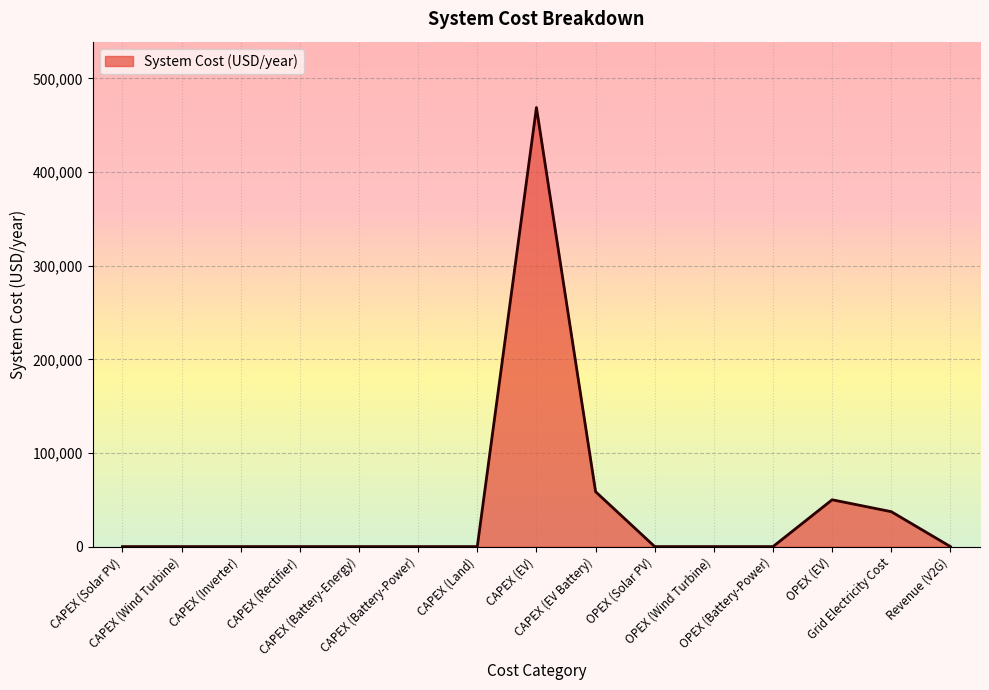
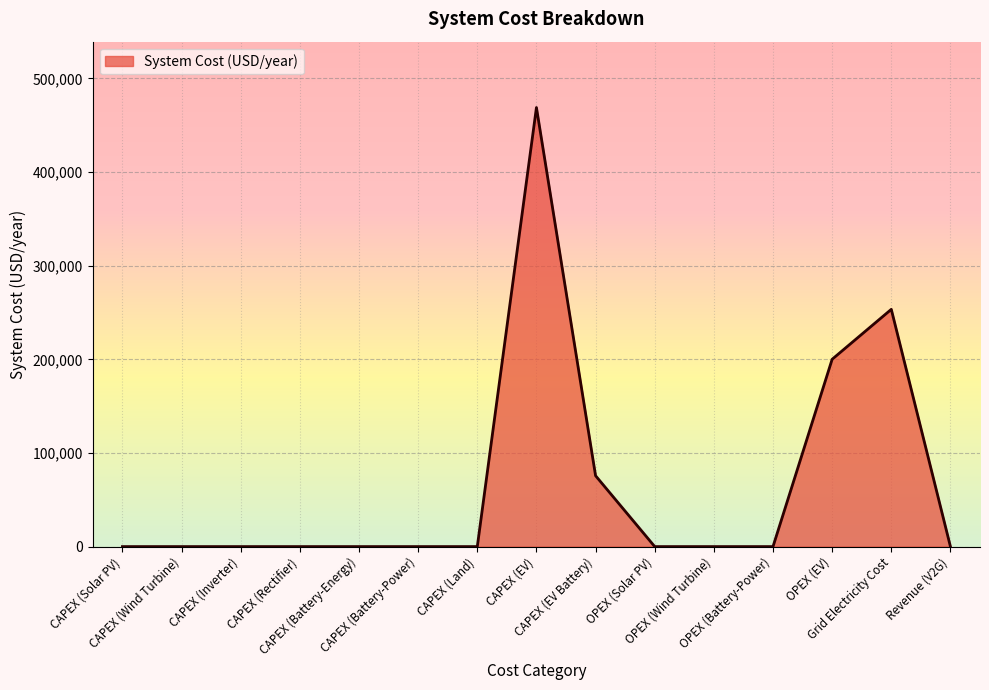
  {
    "CAPEX (Solar PV)": "0",
    "CAPEX (Wind Turbine)": "0",
    "CAPEX (Inverter)": "0",
    "CAPEX (Rectifier)": "0",
    "CAPEX (Battery-Energy)": "0",
    "CAPEX (Battery-Power)": "0",
    "CAPEX (Land)": "0",
    "CAPEX (EV)": "470,000",
-   "CAPEX (EV Battery)": "60,000",
+   "CAPEX (EV Battery)": "80,000",
    "OPEX (Solar PV)": "0",
    "OPEX (Wind Turbine)": "0",
    "OPEX (Battery-Power)": "0",
-   "OPEX (EV)": "50,000",
-   "Grid Electricity Cost": "40,000",
+   "OPEX (EV)": "200,000",
+   "Grid Electricity Cost": "250,000",
    "Revenue (V2G)": "0"
  }
